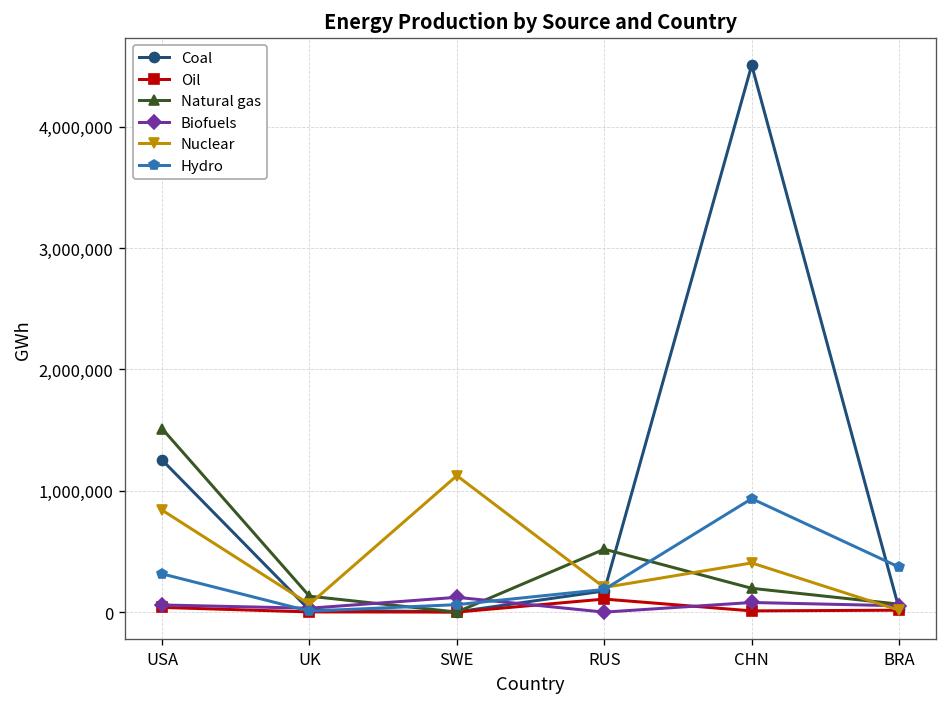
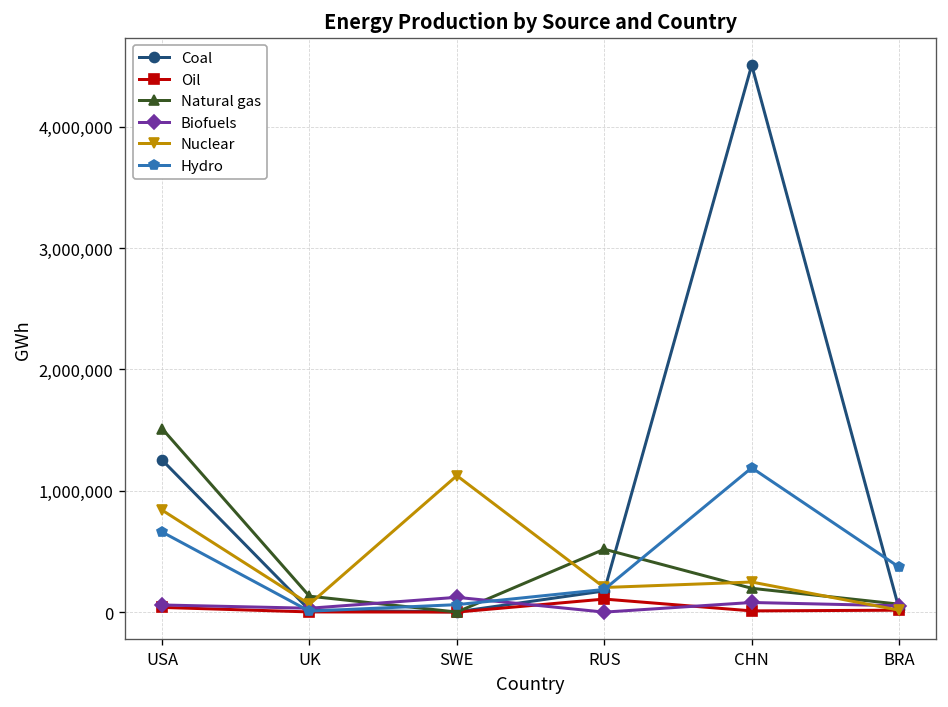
  {
    "Coal": {
      "USA": "1,250,000",
      "CHN": "4,510,000"
    },
    "Oil": {
      "RUS": "110,000",
      "CHN": "10,000"
    },
    "Natural gas": {
      "USA": "1,510,000",
      "UK": "130,000",
      "RUS": "520,000",
      "CHN": "200,000"
    },
    "Biofuels": {
      "SWE": "120,000",
      "RUS": "0",
      "CHN": "80,000"
    },
    "Nuclear": {
      "USA": "840,000",
      "UK": "70,000",
      "SWE": "1,120,000",
-     "CHN": "410,000"
+     "CHN": "250,000"
    },
    "Hydro": {
-     "USA": "320,000",
+     "USA": "660,000",
      "SWE": "60,000",
-     "CHN": "940,000",
+     "CHN": "1,190,000",
      "BRA": "370,000"
    }
  }
